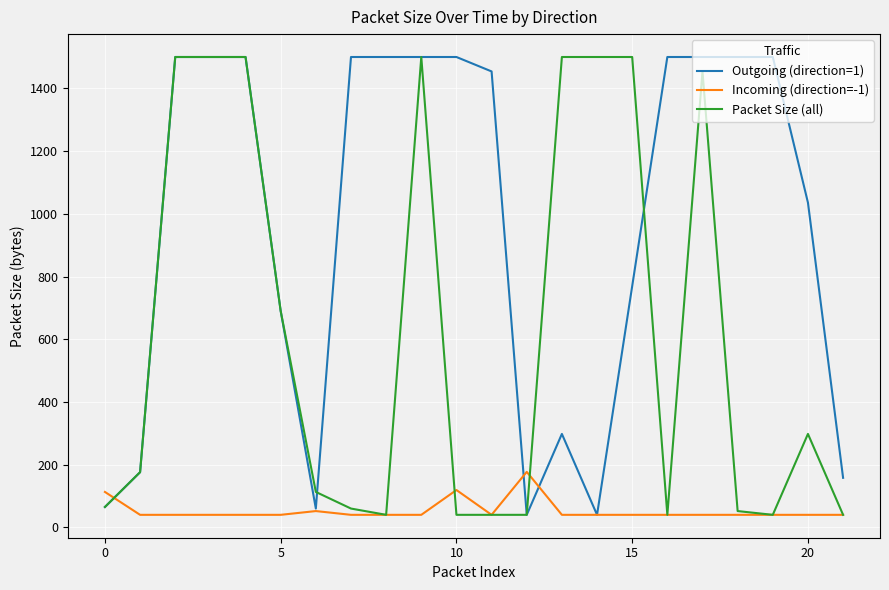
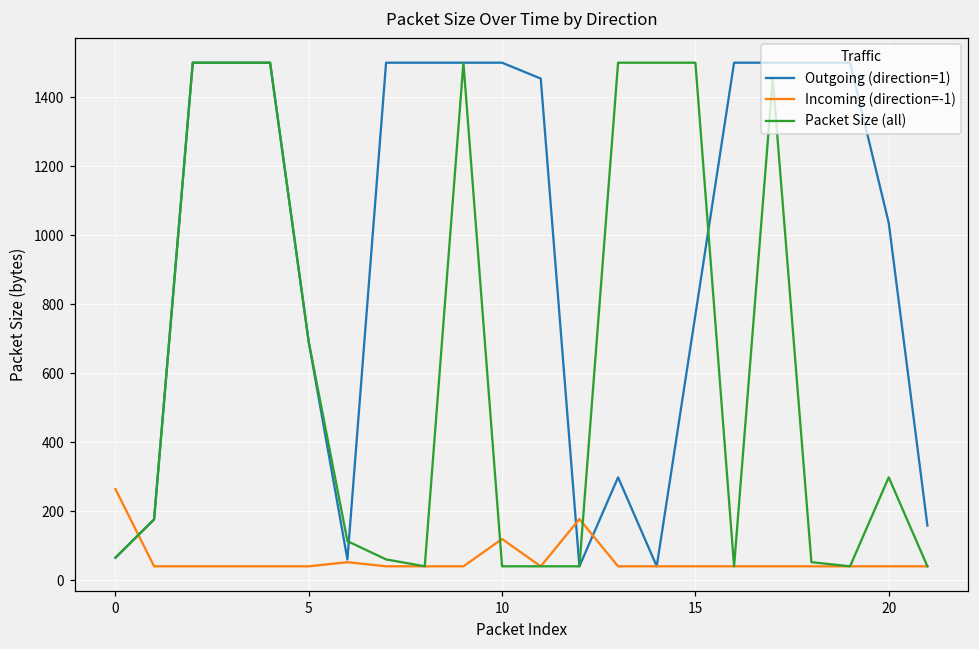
  {
    "Outgoing (direction=1)": {
      "10": 1500,
      "15": 770,
      "20": 1040
    },
    "Incoming (direction=-1)": {
-     "0": 110,
+     "0": 260,
      "5": 40,
      "10": 120,
      "15": 40,
      "20": 40
    },
    "Packet Size (all)": {
      "10": 40,
      "15": 1500,
      "20": 300
    }
  }
